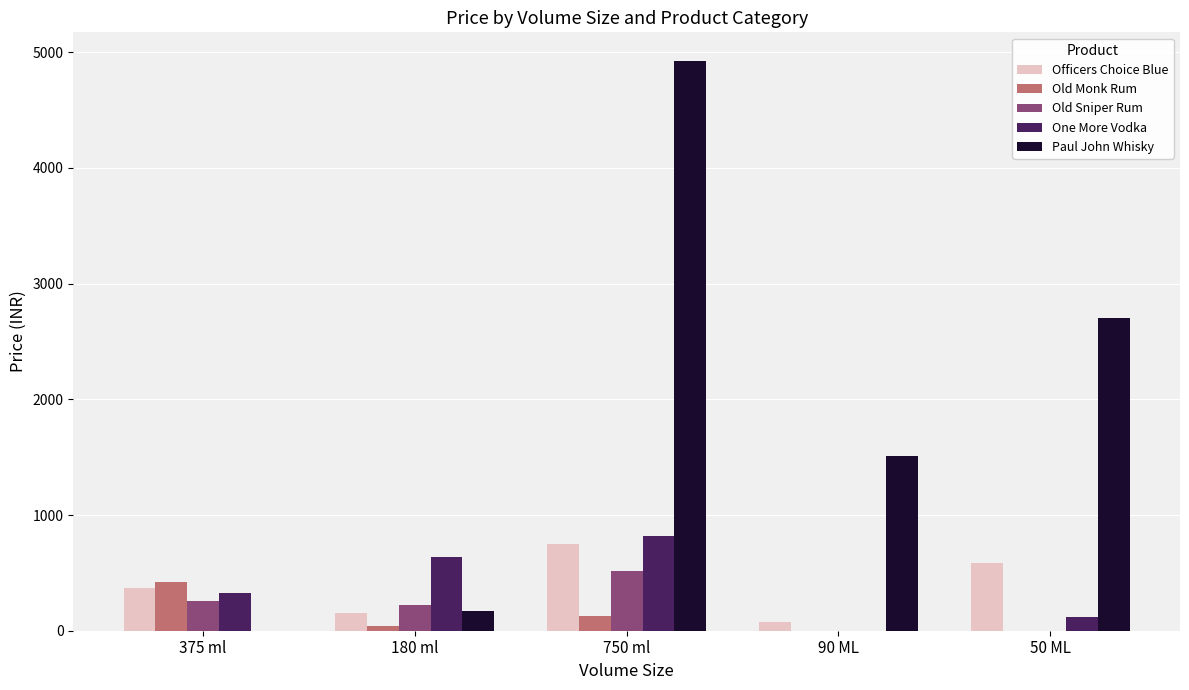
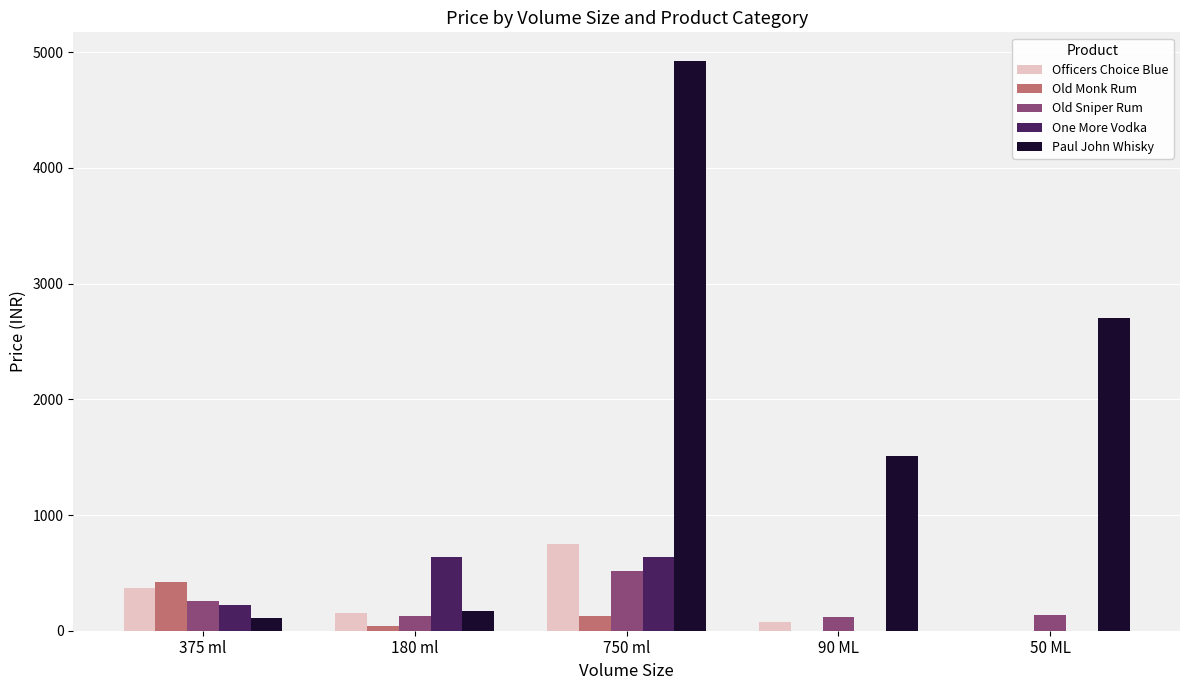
  {
    "Officers Choice Blue": {
      "375 ml": 370,
      "180 ml": 150,
      "750 ml": 750,
      "90 ML": 80,
-     "50 ML": 580
+     "50 ML": 0
    },
    "Old Monk Rum": {
      "375 ml": 420,
      "180 ml": 50,
      "750 ml": 120,
      "90 ML": 0,
      "50 ML": 0
    },
    "Old Sniper Rum": {
      "375 ml": 260,
-     "180 ml": 220,
+     "180 ml": 130,
      "750 ml": 520,
-     "90 ML": 0,
-     "50 ML": 0
+     "90 ML": 120,
+     "50 ML": 140
    },
    "One More Vodka": {
-     "375 ml": 330,
+     "375 ml": 220,
      "180 ml": 640,
-     "750 ml": 820,
+     "750 ml": 640,
      "90 ML": 0,
-     "50 ML": 120
+     "50 ML": 0
    },
    "Paul John Whisky": {
-     "375 ml": 0,
+     "375 ml": 110,
      "180 ml": 170,
      "750 ml": 4930,
      "90 ML": 1510,
      "50 ML": 2700
    }
  }
